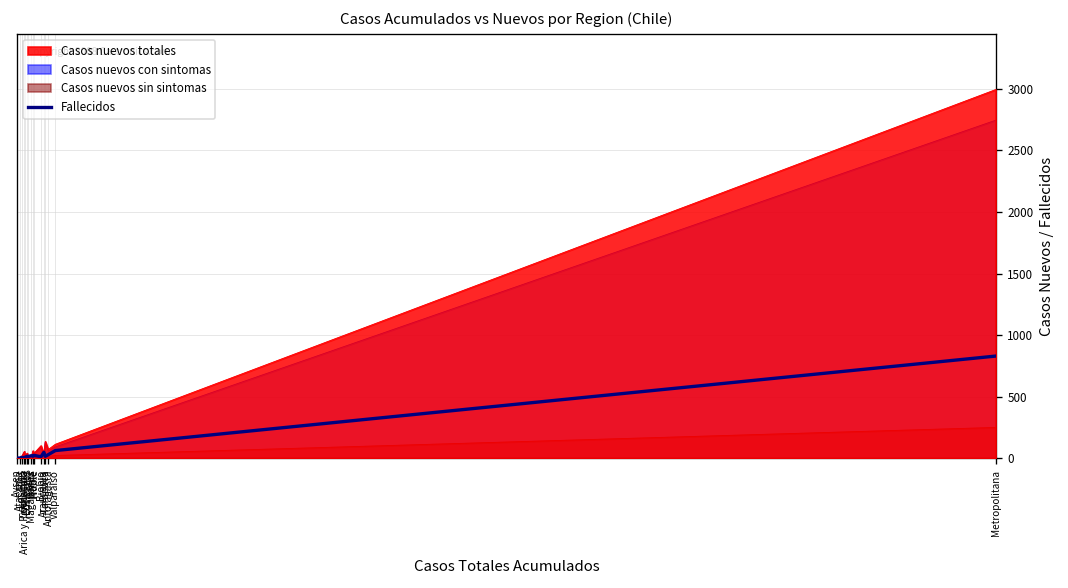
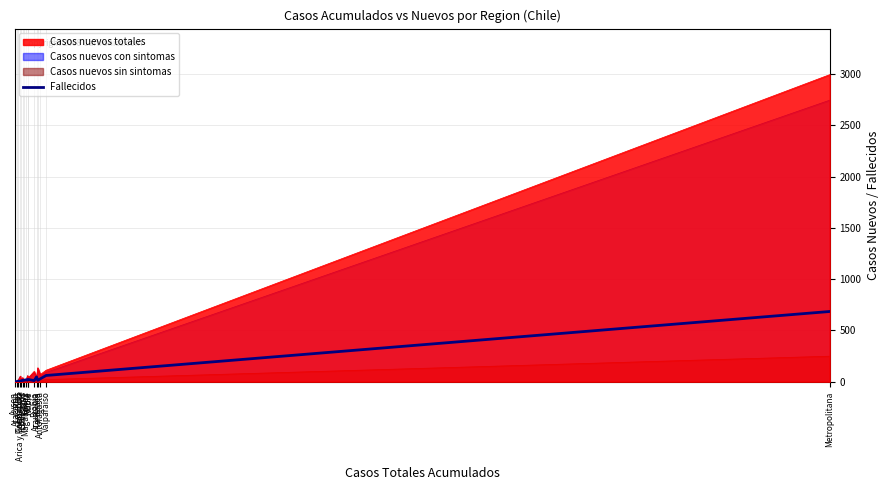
  {
    "Casos nuevos totales": {
      "Metropolitana": 3000
    },
    "Casos nuevos con sintomas": {
      "Metropolitana": 2750
    },
    "Casos nuevos sin sintomas": {
      "Valparaiso": 20,
      "Metropolitana": 250
    },
    "Fallecidos": {
      "Valparaiso": 60,
-     "Metropolitana": 830
+     "Metropolitana": 690
    }
  }
